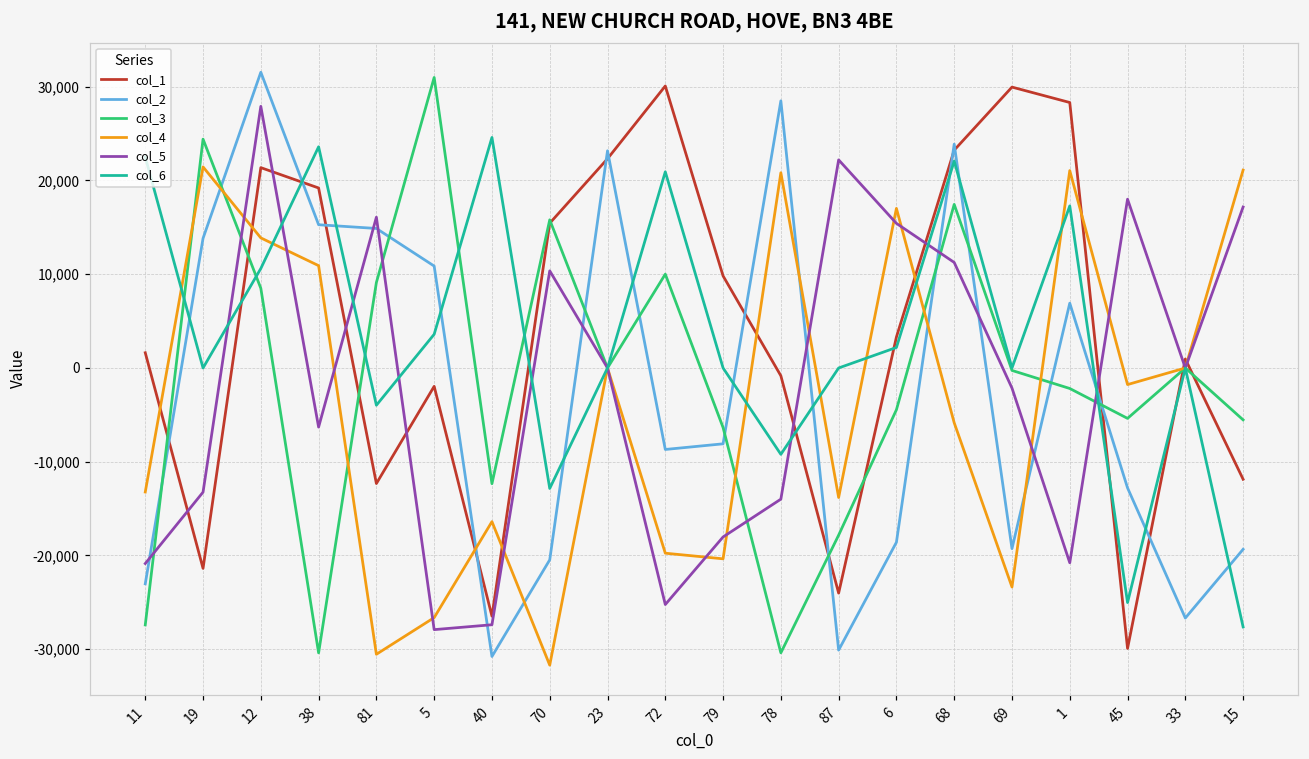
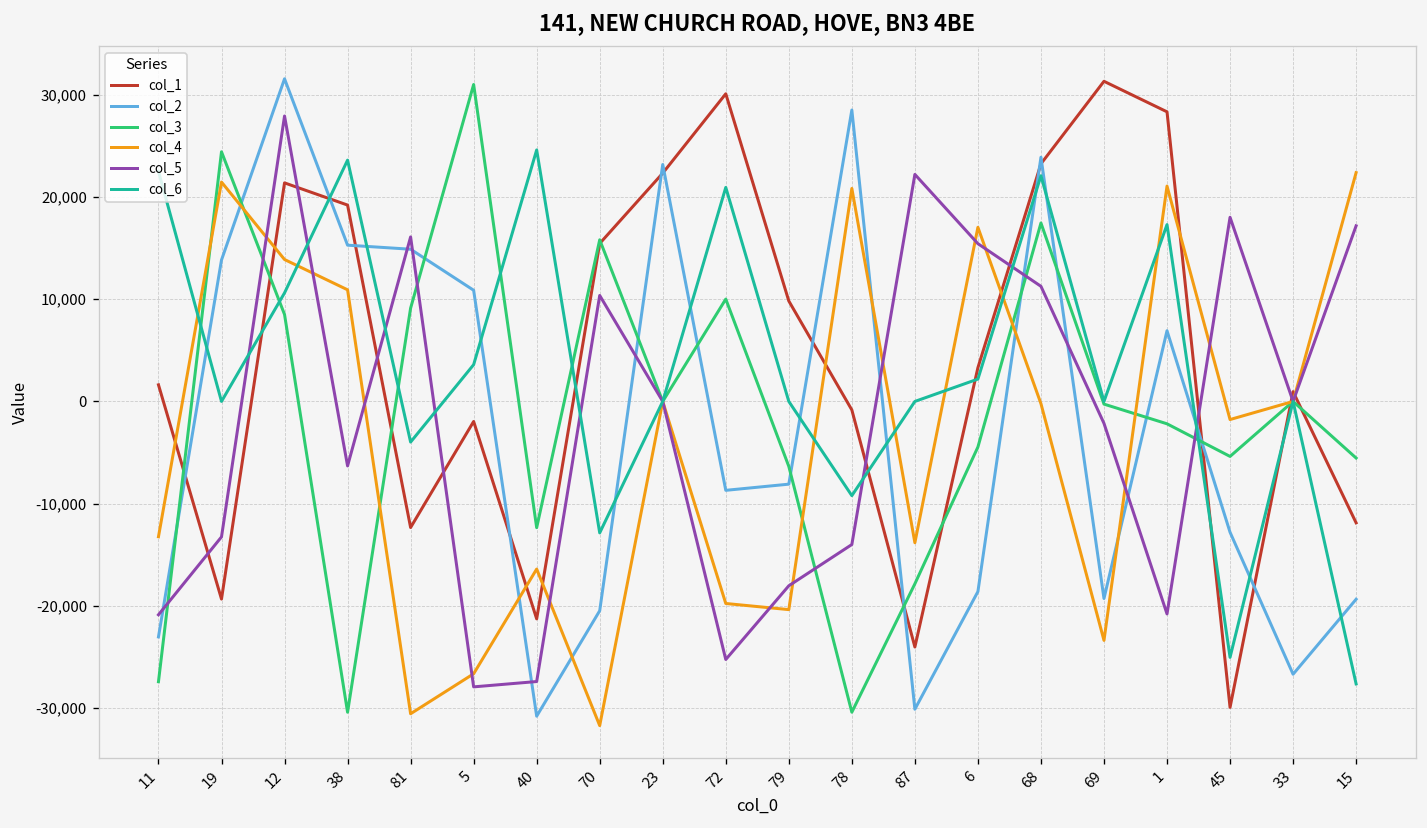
  {
    "col_1": {
      "11": "2,000",
-     "19": "-21,000",
+     "19": "-19,000",
      "12": "21,000",
      "38": "19,000",
      "81": "-12,000",
      "5": "-2,000",
-     "40": "-26,000",
+     "40": "-21,000",
      "70": "15,000",
      "23": "22,000",
      "72": "30,000",
      "79": "10,000",
      "78": "-1,000",
      "87": "-24,000",
      "6": "3,000",
      "68": "23,000",
-     "69": "30,000",
+     "69": "31,000",
      "1": "28,000",
      "45": "-30,000",
      "33": "1,000",
      "15": "-12,000"
    },
    "col_2": {
      "11": "-23,000",
      "19": "14,000",
      "12": "32,000",
      "38": "15,000",
      "81": "15,000",
      "5": "11,000",
      "40": "-31,000",
      "70": "-20,000",
      "23": "23,000",
      "72": "-9,000",
      "79": "-8,000",
      "78": "28,000",
      "87": "-30,000",
      "6": "-19,000",
      "68": "24,000",
      "69": "-19,000",
      "1": "7,000",
      "45": "-13,000",
      "33": "-27,000",
      "15": "-19,000"
    },
    "col_4": {
      "11": "-13,000",
      "19": "21,000",
      "12": "14,000",
      "38": "11,000",
      "81": "-31,000",
      "5": "-27,000",
      "40": "-16,000",
      "70": "-32,000",
      "72": "-20,000",
      "79": "-20,000",
      "78": "21,000",
      "87": "-14,000",
      "6": "17,000",
-     "68": "-6,000",
+     "68": "0",
      "69": "-23,000",
      "1": "21,000",
      "45": "-2,000",
-     "15": "21,000"
+     "15": "22,000"
    },
    "col_5": {
      "11": "-21,000",
      "19": "-13,000",
      "12": "28,000",
      "38": "-6,000",
      "81": "16,000",
      "5": "-28,000",
      "40": "-27,000",
      "70": "10,000",
      "72": "-25,000",
      "79": "-18,000",
      "78": "-14,000",
      "87": "22,000",
      "6": "15,000",
      "68": "11,000",
      "69": "-2,000",
      "1": "-21,000",
      "45": "18,000",
      "15": "17,000"
    }
  }
